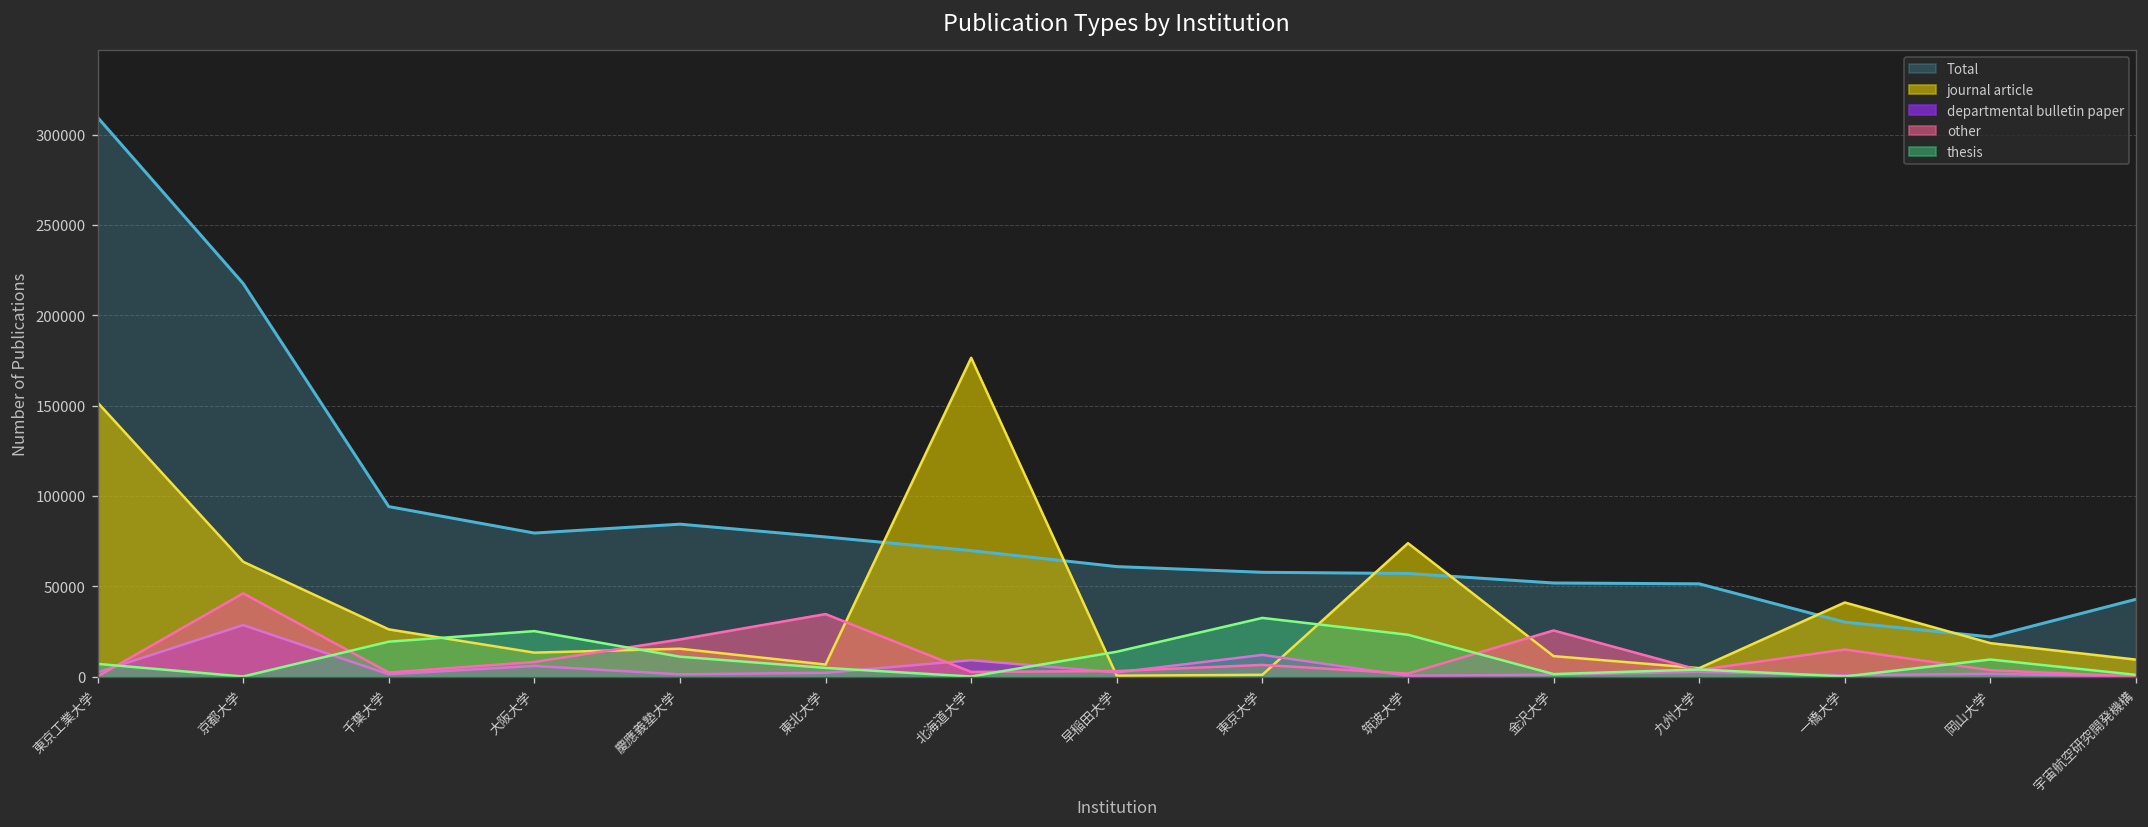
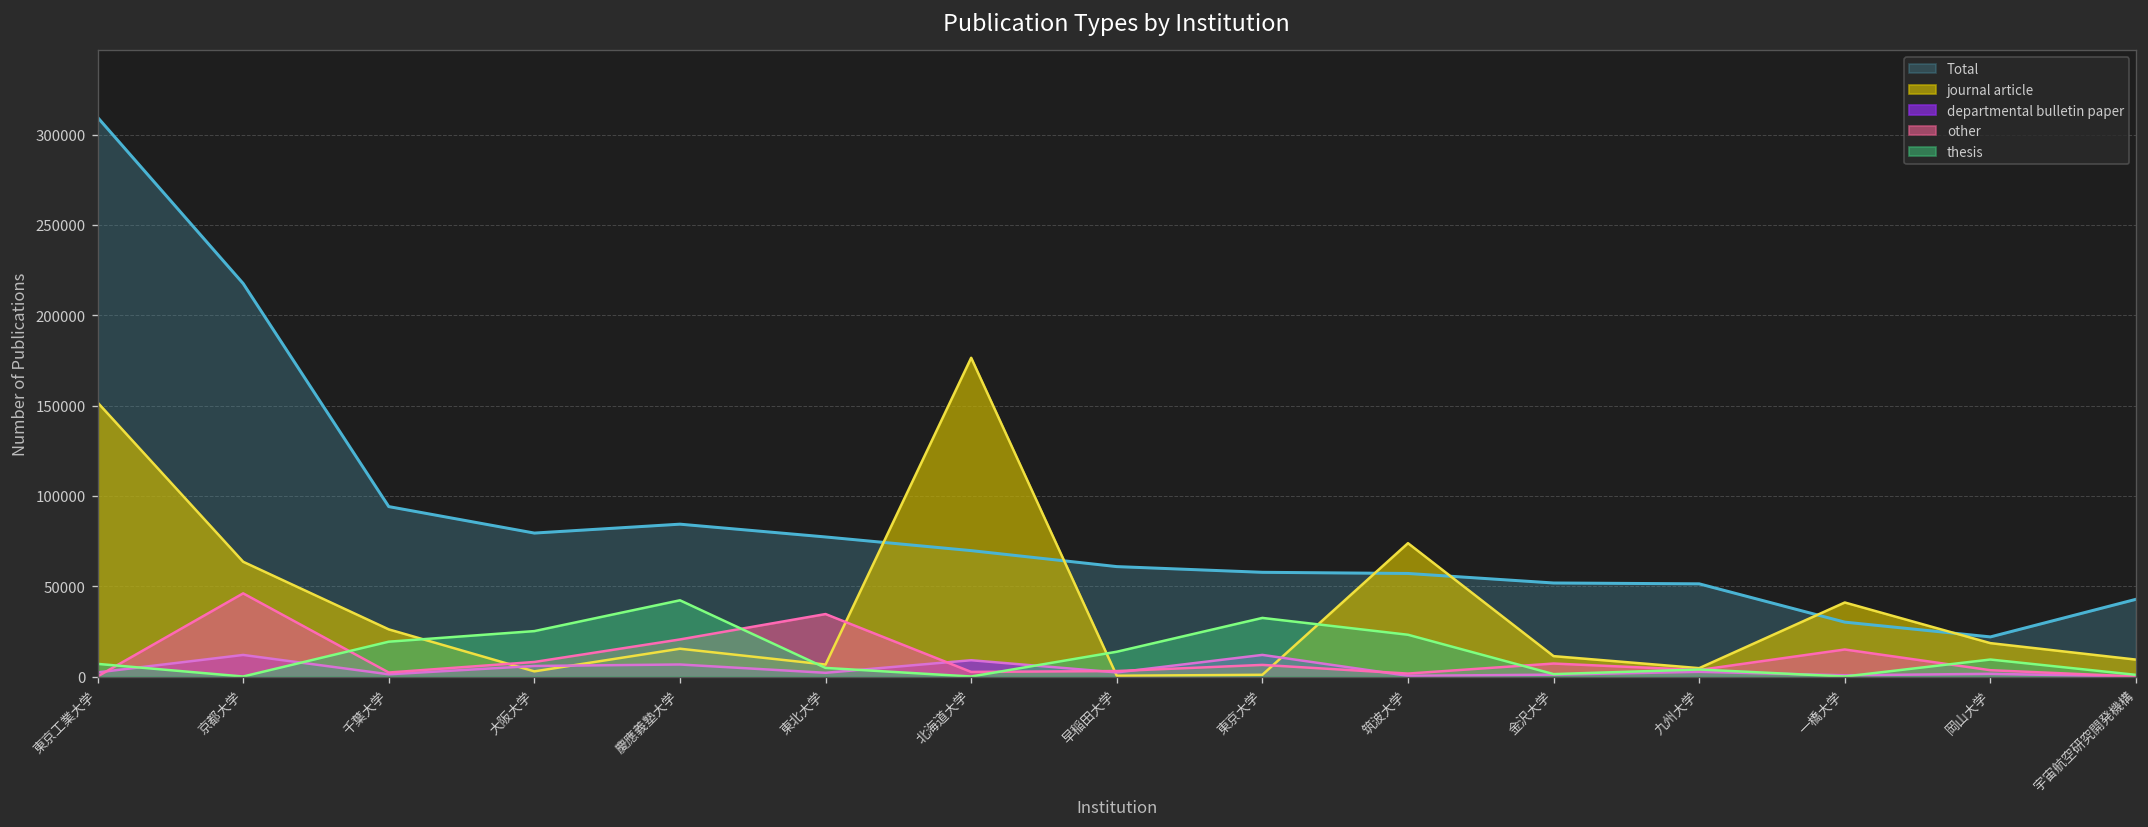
  {
    "Total": {
      "東京工業大学": 310000,
      "京都大学": 218000,
      "千葉大学": 94000,
      "大阪大学": 79000,
      "慶應義塾大学": 84000,
      "東北大学": 77000,
      "北海道大学": 70000,
      "早稲田大学": 61000,
      "東京大学": 58000,
      "筑波大学": 57000,
      "金沢大学": 52000,
      "九州大学": 51000,
      "一橋大学": 30000,
      "岡山大学": 22000,
      "宇宙航空研究開発機構": 43000
    },
    "journal article": {
      "東京工業大学": 152000,
      "京都大学": 64000,
      "千葉大学": 26000,
-     "大阪大学": 13000,
+     "大阪大学": 3000,
      "慶應義塾大学": 15000,
      "東北大学": 7000,
      "北海道大学": 176000,
      "早稲田大学": 0,
      "東京大学": 1000,
      "筑波大学": 74000,
      "金沢大学": 11000,
      "一橋大学": 41000,
      "岡山大学": 18000,
      "宇宙航空研究開発機構": 9000
    },
    "departmental bulletin paper": {
      "東京工業大学": 2000,
-     "京都大学": 28000,
+     "京都大学": 12000,
      "大阪大学": 6000,
-     "慶應義塾大学": 1000,
+     "慶應義塾大学": 7000,
      "東北大学": 2000,
      "北海道大学": 9000,
      "東京大学": 12000,
      "岡山大学": 1000
    },
    "other": {
      "東京工業大学": 0,
      "京都大学": 46000,
      "大阪大学": 8000,
      "慶應義塾大学": 21000,
      "東北大学": 35000,
      "北海道大学": 3000,
      "東京大学": 6000,
-     "金沢大学": 25000,
+     "金沢大学": 7000,
      "一橋大学": 15000,
      "岡山大学": 3000
    },
    "thesis": {
      "東京工業大学": 7000,
      "京都大学": 0,
      "千葉大学": 19000,
      "大阪大学": 25000,
-     "慶應義塾大学": 11000,
+     "慶應義塾大学": 42000,
      "東北大学": 5000,
      "北海道大学": 0,
      "早稲田大学": 14000,
      "東京大学": 32000,
      "筑波大学": 23000,
      "岡山大学": 9000
    }
  }
